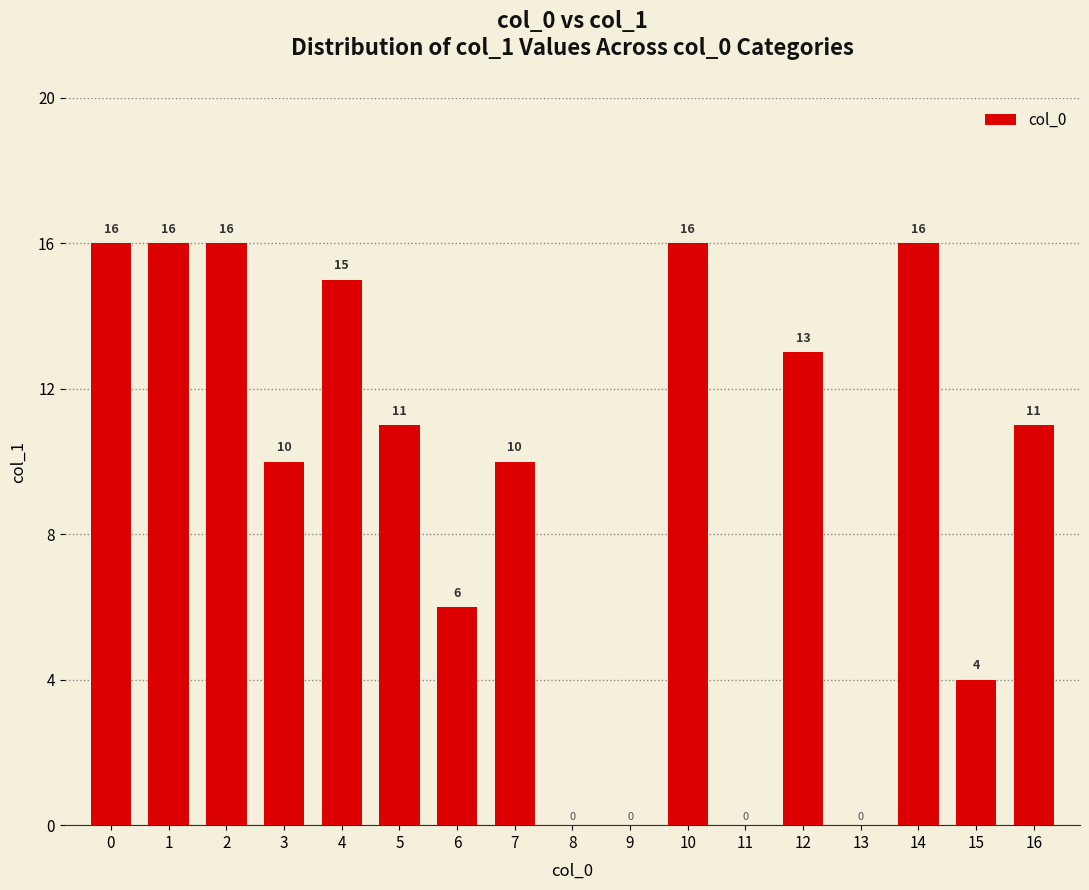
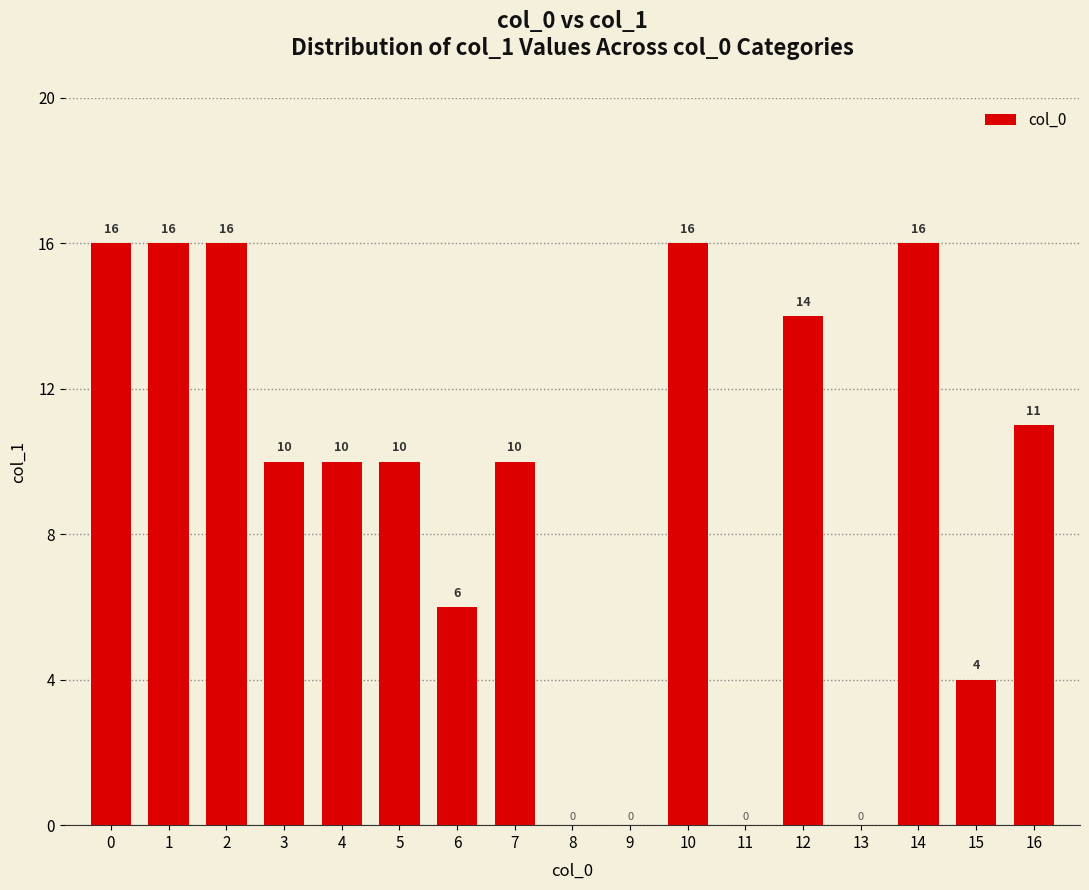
  {
    "0": 16,
    "1": 16,
    "2": 16,
    "3": 10,
-   "4": 15,
-   "5": 11,
+   "4": 10,
+   "5": 10,
    "6": 6,
    "7": 10,
    "8": 0,
    "9": 0,
    "10": 16,
    "11": 0,
-   "12": 13,
+   "12": 14,
    "13": 0,
    "14": 16,
    "15": 4,
    "16": 11
  }
